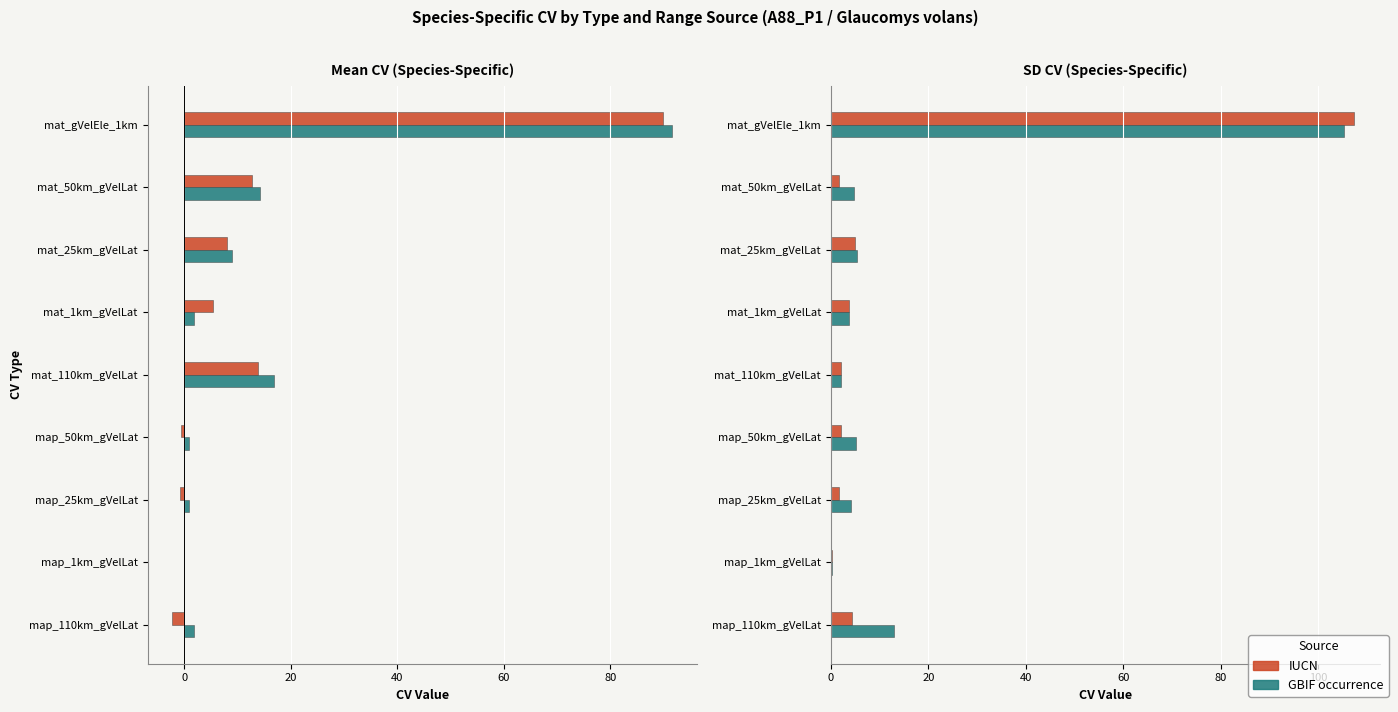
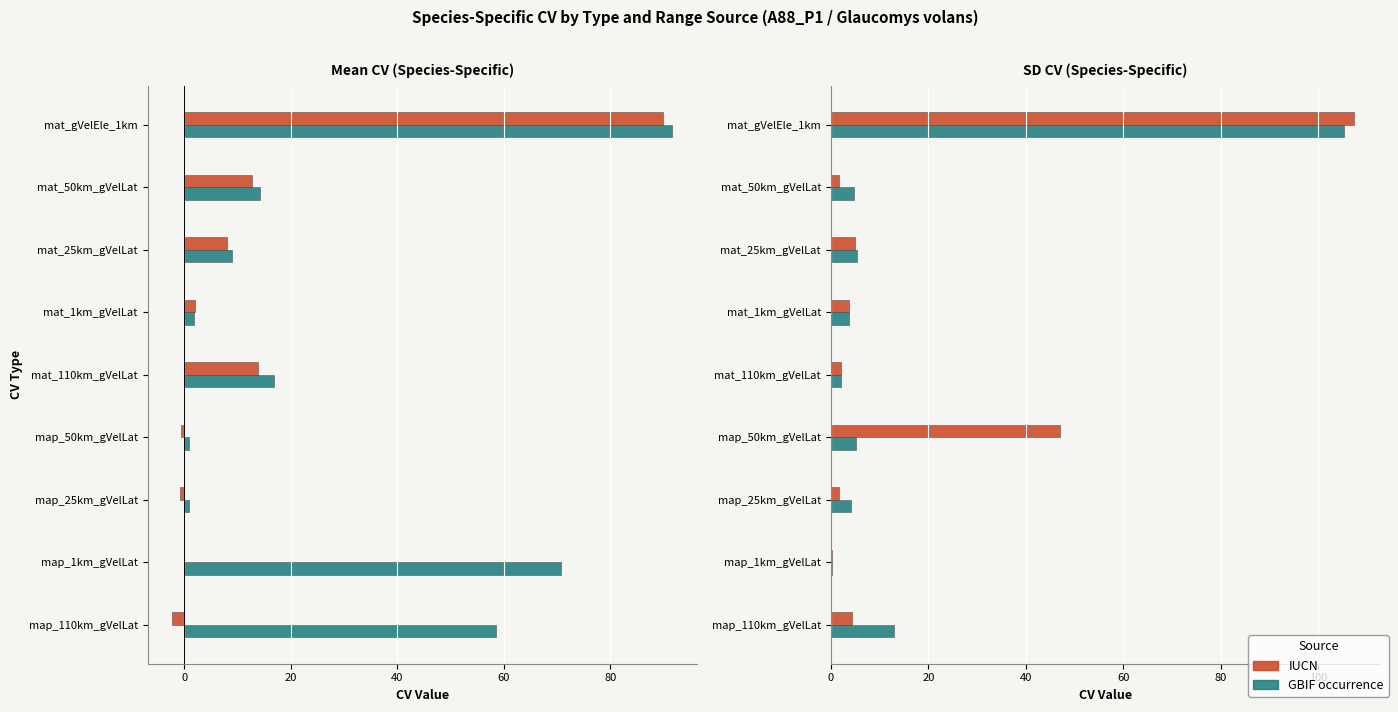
  {
    "Mean CV (Species-Specific)": {
      "IUCN": {
        "mat_gVelEle_1km": 90,
        "mat_50km_gVelLat": 13,
        "mat_25km_gVelLat": 8,
-       "mat_1km_gVelLat": 5,
+       "mat_1km_gVelLat": 2,
        "mat_110km_gVelLat": 14,
        "map_50km_gVelLat": -1,
        "map_25km_gVelLat": -1,
        "map_110km_gVelLat": -2
      },
      "GBIF occurrence": {
        "mat_gVelEle_1km": 92,
        "mat_50km_gVelLat": 14,
        "mat_25km_gVelLat": 9,
        "mat_1km_gVelLat": 2,
        "mat_110km_gVelLat": 17,
        "map_50km_gVelLat": 1,
        "map_25km_gVelLat": 1,
-       "map_1km_gVelLat": 0,
-       "map_110km_gVelLat": 2
+       "map_1km_gVelLat": 71,
+       "map_110km_gVelLat": 59
      }
    },
    "SD CV (Species-Specific)": {
      "IUCN": {
        "mat_gVelEle_1km": 107,
        "mat_50km_gVelLat": 2,
        "mat_25km_gVelLat": 5,
        "mat_1km_gVelLat": 4,
        "mat_110km_gVelLat": 2,
-       "map_50km_gVelLat": 2,
+       "map_50km_gVelLat": 47,
        "map_25km_gVelLat": 2,
        "map_110km_gVelLat": 4
      },
      "GBIF occurrence": {
        "mat_gVelEle_1km": 105,
        "mat_50km_gVelLat": 5,
        "mat_25km_gVelLat": 5,
        "mat_1km_gVelLat": 4,
        "mat_110km_gVelLat": 2,
        "map_50km_gVelLat": 5,
        "map_25km_gVelLat": 4,
        "map_110km_gVelLat": 13
      }
    }
  }
